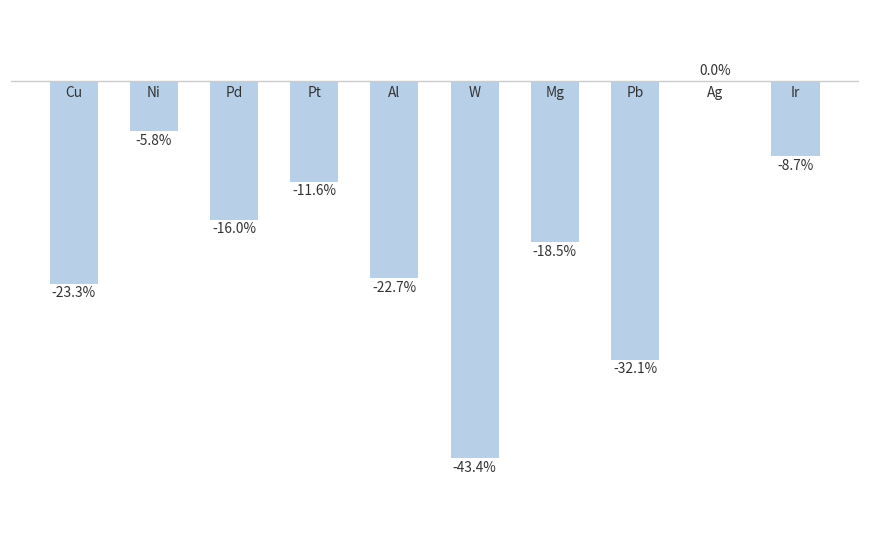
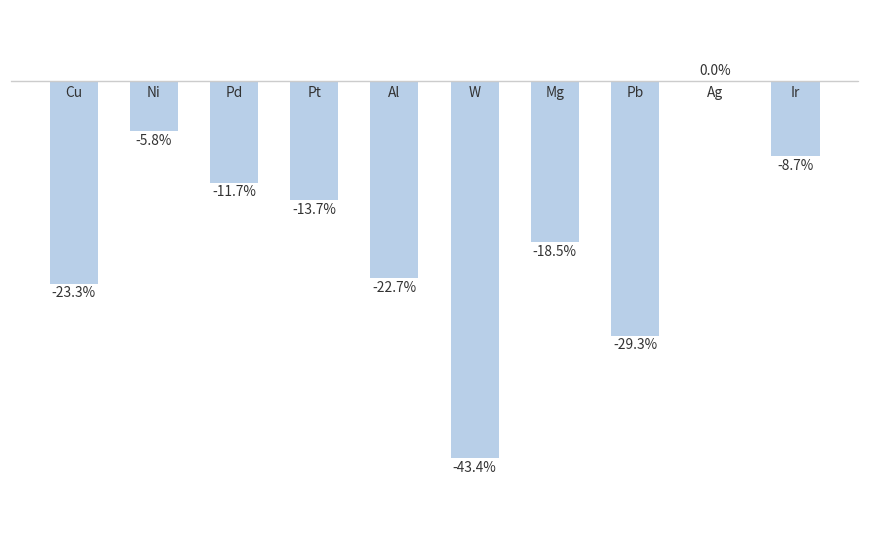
  {
    "Cu": "-23.3%",
    "Ni": "-5.8%",
-   "Pd": "-16.0%",
-   "Pt": "-11.6%",
+   "Pd": "-11.7%",
+   "Pt": "-13.7%",
    "Al": "-22.7%",
    "W": "-43.4%",
    "Mg": "-18.5%",
-   "Pb": "-32.1%",
+   "Pb": "-29.3%",
    "Ag": "0.0%",
    "Ir": "-8.7%"
  }
